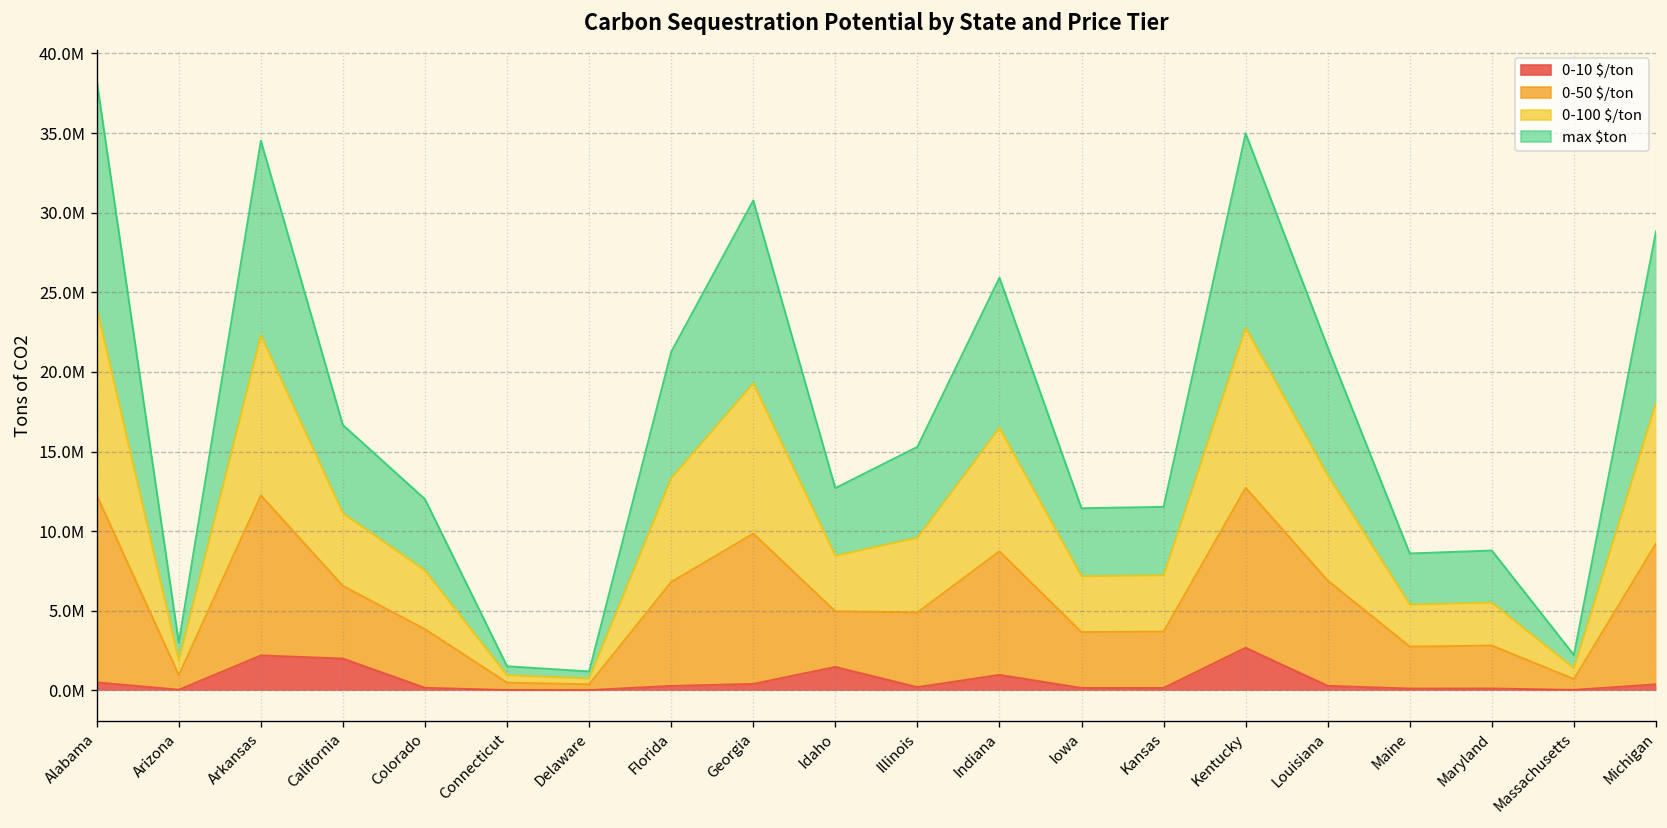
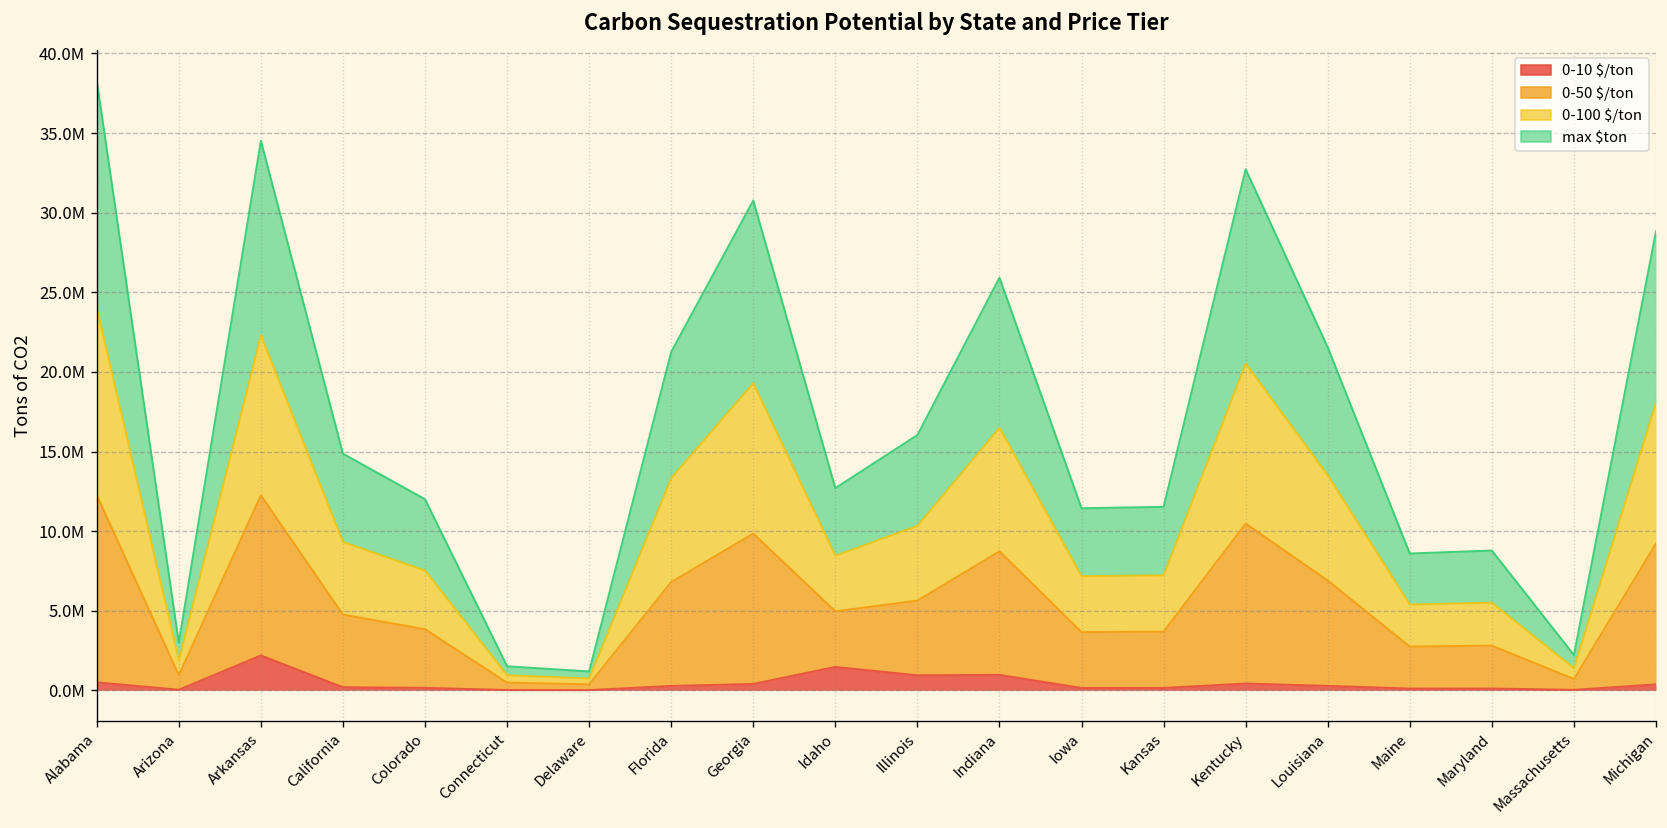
  {
    "0-10 $/ton": {
      "Alabama": 500000,
      "Arizona": 0,
      "Arkansas": 2200000,
-     "California": 2000000,
+     "California": 200000,
      "Colorado": 200000,
      "Connecticut": 0,
      "Delaware": 0,
      "Florida": 300000,
      "Georgia": 400000,
      "Idaho": 1500000,
-     "Illinois": 200000,
+     "Illinois": 900000,
      "Indiana": 1000000,
      "Iowa": 100000,
      "Kansas": 200000,
-     "Kentucky": 2700000,
+     "Kentucky": 400000,
      "Louisiana": 300000,
      "Maine": 100000,
      "Maryland": 100000,
      "Massachusetts": 0,
      "Michigan": 400000
    },
    "max $ton": {
      "Alabama": 14300000,
      "Arizona": 1100000,
      "Arkansas": 12200000,
      "California": 5500000,
      "Colorado": 4500000,
      "Connecticut": 600000,
      "Delaware": 400000,
      "Florida": 7900000,
      "Georgia": 11500000,
      "Idaho": 4200000,
      "Illinois": 5700000,
      "Indiana": 9400000,
      "Iowa": 4300000,
      "Kansas": 4300000,
      "Kentucky": 12200000,
      "Louisiana": 8000000,
      "Maine": 3200000,
      "Maryland": 3300000,
      "Massachusetts": 800000,
      "Michigan": 10700000
    }
  }
